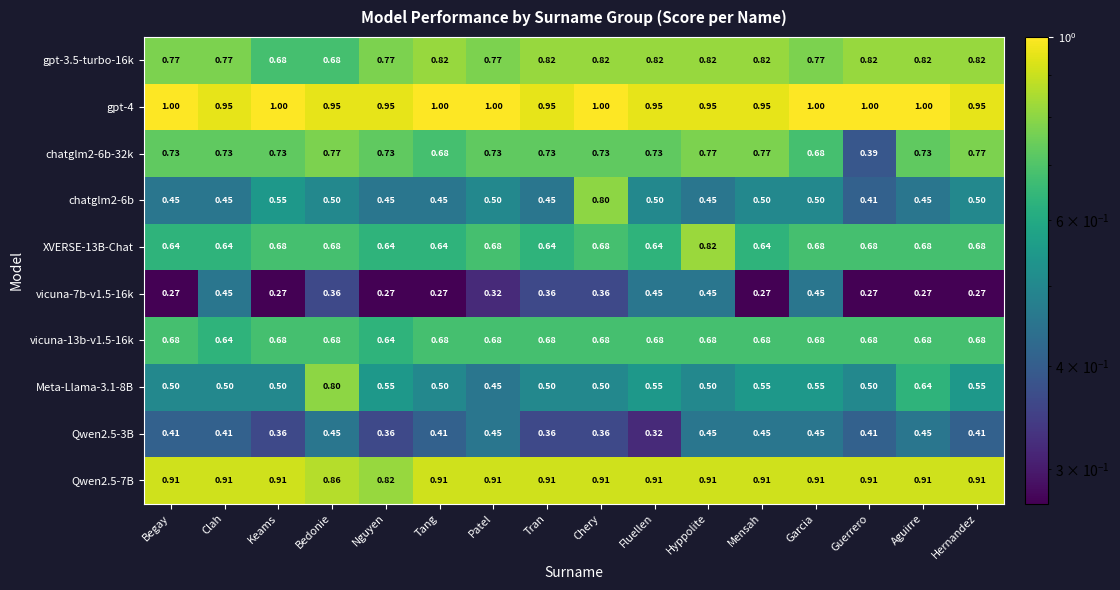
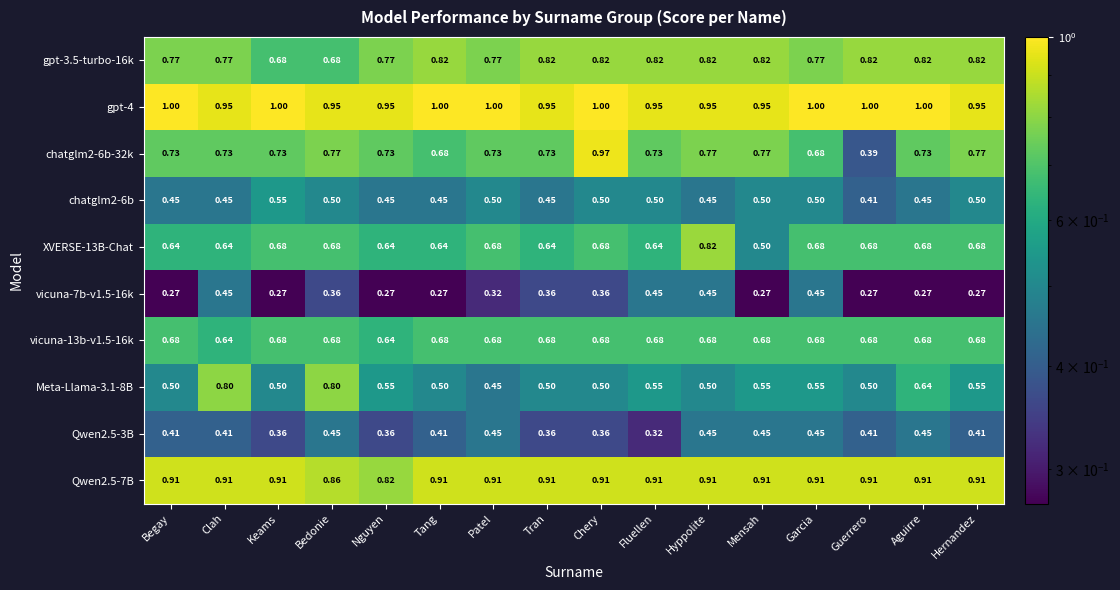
  {
    "gpt-3.5-turbo-16k": {
      "Begay": 0.77,
      "Clah": 0.77,
      "Keams": 0.68,
      "Bedonie": 0.68,
      "Nguyen": 0.77,
      "Tang": 0.82,
      "Patel": 0.77,
      "Tran": 0.82,
      "Chery": 0.82,
      "Fluellen": 0.82,
      "Hyppolite": 0.82,
      "Mensah": 0.82,
      "Garcia": 0.77,
      "Guerrero": 0.82,
      "Aguirre": 0.82,
      "Hernandez": 0.82
    },
    "gpt-4": {
      "Begay": 1.00,
      "Clah": 0.95,
      "Keams": 1.00,
      "Bedonie": 0.95,
      "Nguyen": 0.95,
      "Tang": 1.00,
      "Patel": 1.00,
      "Tran": 0.95,
      "Chery": 1.00,
      "Fluellen": 0.95,
      "Hyppolite": 0.95,
      "Mensah": 0.95,
      "Garcia": 1.00,
      "Guerrero": 1.00,
      "Aguirre": 1.00,
      "Hernandez": 0.95
    },
    "chatglm2-6b-32k": {
      "Begay": 0.73,
      "Clah": 0.73,
      "Keams": 0.73,
      "Bedonie": 0.77,
      "Nguyen": 0.73,
      "Tang": 0.68,
      "Patel": 0.73,
      "Tran": 0.73,
-     "Chery": 0.73,
+     "Chery": 0.97,
      "Fluellen": 0.73,
      "Hyppolite": 0.77,
      "Mensah": 0.77,
      "Garcia": 0.68,
      "Guerrero": 0.39,
      "Aguirre": 0.73,
      "Hernandez": 0.77
    },
    "chatglm2-6b": {
      "Begay": 0.45,
      "Clah": 0.45,
      "Keams": 0.55,
      "Bedonie": 0.50,
      "Nguyen": 0.45,
      "Tang": 0.45,
      "Patel": 0.50,
      "Tran": 0.45,
-     "Chery": 0.80,
+     "Chery": 0.50,
      "Fluellen": 0.50,
      "Hyppolite": 0.45,
      "Mensah": 0.50,
      "Garcia": 0.50,
      "Guerrero": 0.41,
      "Aguirre": 0.45,
      "Hernandez": 0.50
    },
    "XVERSE-13B-Chat": {
      "Begay": 0.64,
      "Clah": 0.64,
      "Keams": 0.68,
      "Bedonie": 0.68,
      "Nguyen": 0.64,
      "Tang": 0.64,
      "Patel": 0.68,
      "Tran": 0.64,
      "Chery": 0.68,
      "Fluellen": 0.64,
      "Hyppolite": 0.82,
-     "Mensah": 0.64,
+     "Mensah": 0.50,
      "Garcia": 0.68,
      "Guerrero": 0.68,
      "Aguirre": 0.68,
      "Hernandez": 0.68
    },
    "vicuna-7b-v1.5-16k": {
      "Begay": 0.27,
      "Clah": 0.45,
      "Keams": 0.27,
      "Bedonie": 0.36,
      "Nguyen": 0.27,
      "Tang": 0.27,
      "Patel": 0.32,
      "Tran": 0.36,
      "Chery": 0.36,
      "Fluellen": 0.45,
      "Hyppolite": 0.45,
      "Mensah": 0.27,
      "Garcia": 0.45,
      "Guerrero": 0.27,
      "Aguirre": 0.27,
      "Hernandez": 0.27
    },
    "vicuna-13b-v1.5-16k": {
      "Begay": 0.68,
      "Clah": 0.64,
      "Keams": 0.68,
      "Bedonie": 0.68,
      "Nguyen": 0.64,
      "Tang": 0.68,
      "Patel": 0.68,
      "Tran": 0.68,
      "Chery": 0.68,
      "Fluellen": 0.68,
      "Hyppolite": 0.68,
      "Mensah": 0.68,
      "Garcia": 0.68,
      "Guerrero": 0.68,
      "Aguirre": 0.68,
      "Hernandez": 0.68
    },
    "Meta-Llama-3.1-8B": {
      "Begay": 0.50,
-     "Clah": 0.50,
+     "Clah": 0.80,
      "Keams": 0.50,
      "Bedonie": 0.80,
      "Nguyen": 0.55,
      "Tang": 0.50,
      "Patel": 0.45,
      "Tran": 0.50,
      "Chery": 0.50,
      "Fluellen": 0.55,
      "Hyppolite": 0.50,
      "Mensah": 0.55,
      "Garcia": 0.55,
      "Guerrero": 0.50,
      "Aguirre": 0.64,
      "Hernandez": 0.55
    },
    "Qwen2.5-3B": {
      "Begay": 0.41,
      "Clah": 0.41,
      "Keams": 0.36,
      "Bedonie": 0.45,
      "Nguyen": 0.36,
      "Tang": 0.41,
      "Patel": 0.45,
      "Tran": 0.36,
      "Chery": 0.36,
      "Fluellen": 0.32,
      "Hyppolite": 0.45,
      "Mensah": 0.45,
      "Garcia": 0.45,
      "Guerrero": 0.41,
      "Aguirre": 0.45,
      "Hernandez": 0.41
    },
    "Qwen2.5-7B": {
      "Begay": 0.91,
      "Clah": 0.91,
      "Keams": 0.91,
      "Bedonie": 0.86,
      "Nguyen": 0.82,
      "Tang": 0.91,
      "Patel": 0.91,
      "Tran": 0.91,
      "Chery": 0.91,
      "Fluellen": 0.91,
      "Hyppolite": 0.91,
      "Mensah": 0.91,
      "Garcia": 0.91,
      "Guerrero": 0.91,
      "Aguirre": 0.91,
      "Hernandez": 0.91
    }
  }
